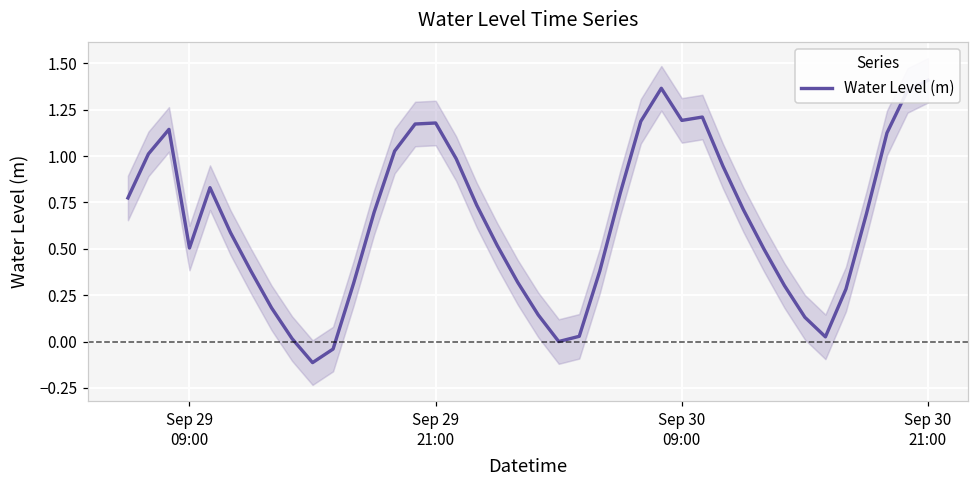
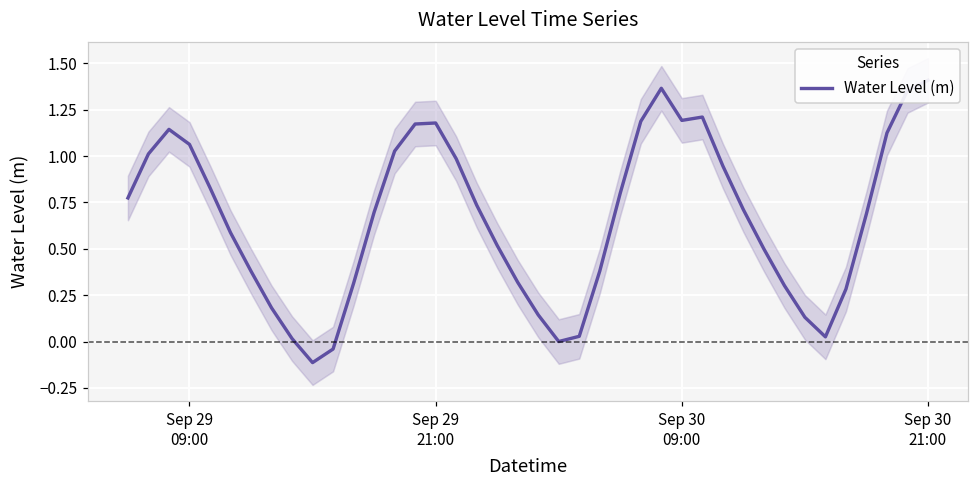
  {
    "Water Level (m)": {
-     "Sep 29 09:00": 0.50,
+     "Sep 29 09:00": 1.06,
      "Sep 29 21:00": 1.18,
      "Sep 30 09:00": 1.19
    }
  }
